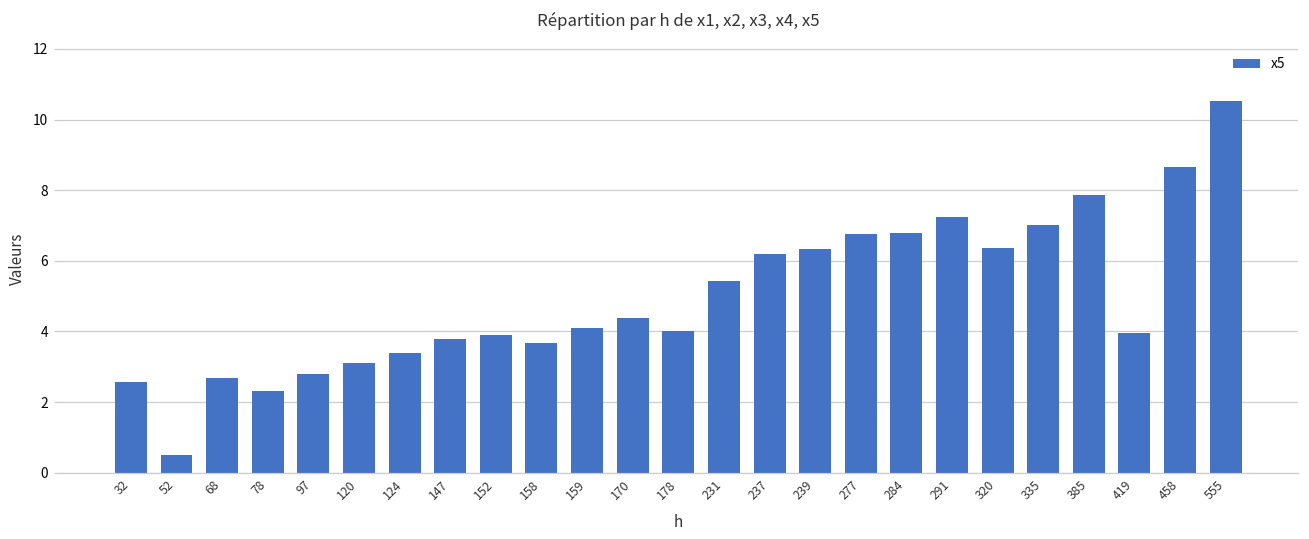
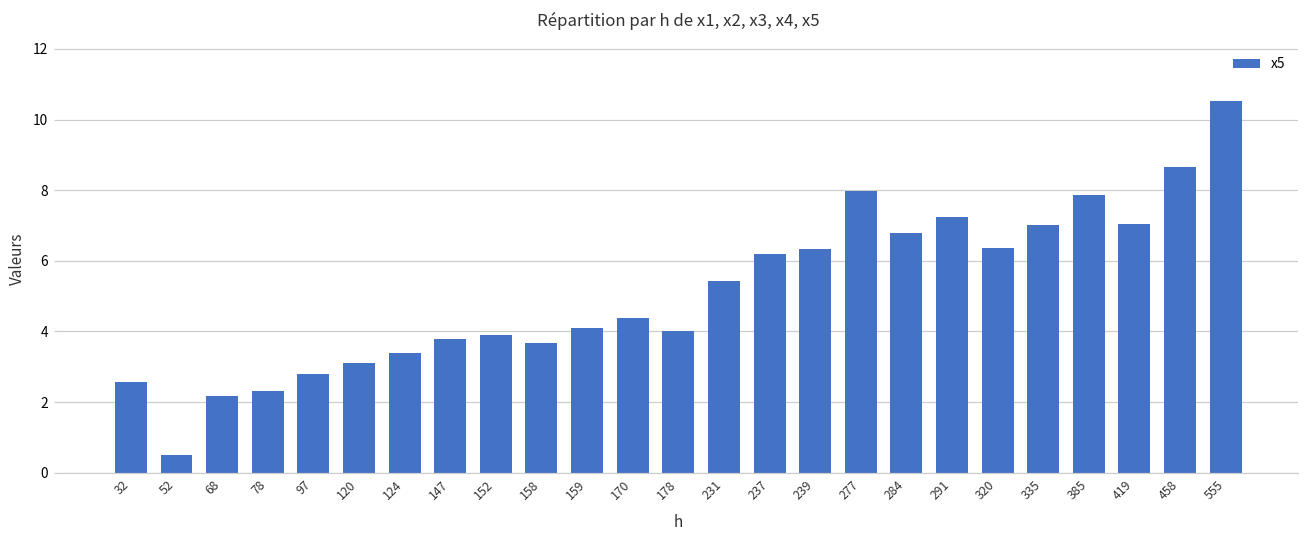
  {
    "32": 2.6,
    "52": 0.5,
-   "68": 2.7,
+   "68": 2.2,
    "78": 2.3,
    "97": 2.8,
    "120": 3.1,
    "124": 3.4,
    "147": 3.8,
    "152": 3.9,
    "158": 3.7,
    "159": 4.1,
    "170": 4.4,
    "178": 4.0,
    "231": 5.4,
    "237": 6.2,
    "239": 6.3,
-   "277": 6.8,
+   "277": 8.0,
    "284": 6.8,
    "291": 7.2,
    "320": 6.4,
    "335": 7.0,
    "385": 7.9,
-   "419": 4.0,
+   "419": 7.1,
    "458": 8.7,
    "555": 10.5
  }
